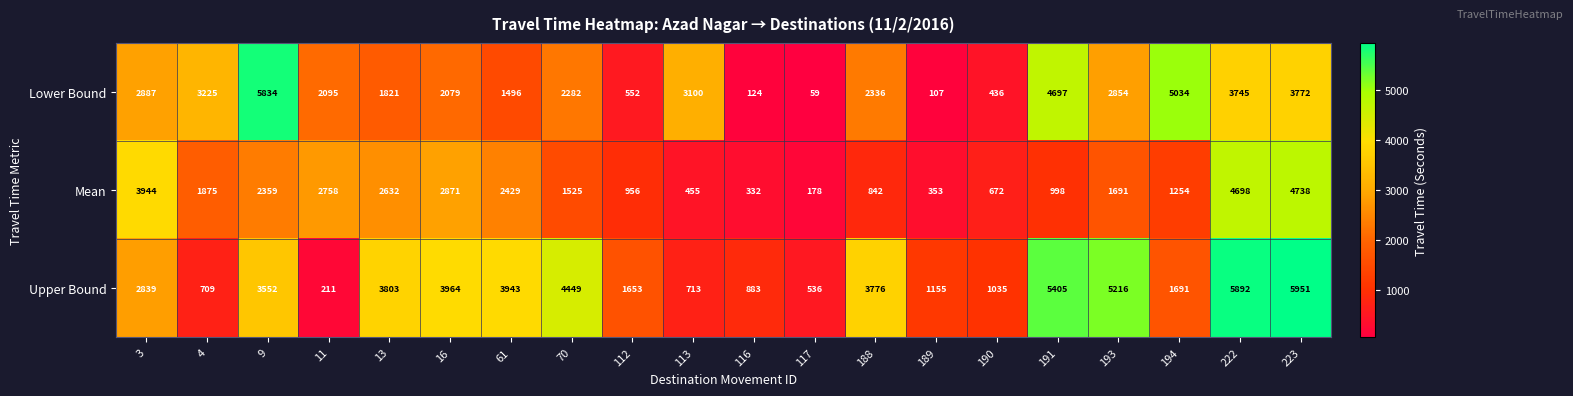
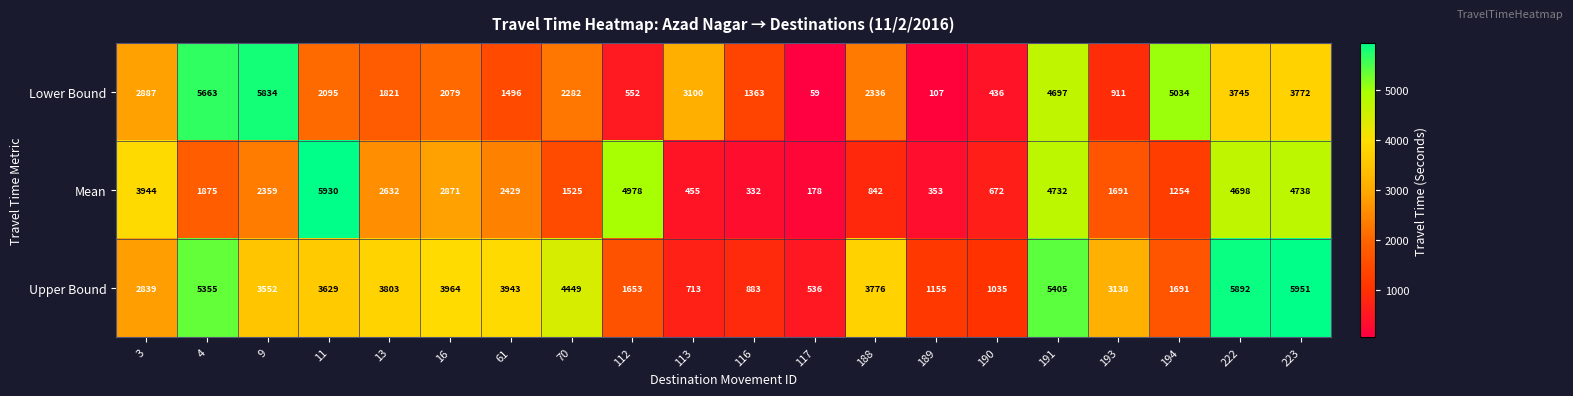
  {
    "Lower Bound": {
      "3": 2887,
-     "4": 3225,
+     "4": 5663,
      "9": 5834,
      "11": 2095,
      "13": 1821,
      "16": 2079,
      "61": 1496,
      "70": 2282,
      "112": 552,
      "113": 3100,
-     "116": 124,
+     "116": 1363,
      "117": 59,
      "188": 2336,
      "189": 107,
      "190": 436,
      "191": 4697,
-     "193": 2854,
+     "193": 911,
      "194": 5034,
      "222": 3745,
      "223": 3772
    },
    "Mean": {
      "3": 3944,
      "4": 1875,
      "9": 2359,
-     "11": 2758,
+     "11": 5930,
      "13": 2632,
      "16": 2871,
      "61": 2429,
      "70": 1525,
-     "112": 956,
+     "112": 4978,
      "113": 455,
      "116": 332,
      "117": 178,
      "188": 842,
      "189": 353,
      "190": 672,
-     "191": 998,
+     "191": 4732,
      "193": 1691,
      "194": 1254,
      "222": 4698,
      "223": 4738
    },
    "Upper Bound": {
      "3": 2839,
-     "4": 709,
+     "4": 5355,
      "9": 3552,
-     "11": 211,
+     "11": 3629,
      "13": 3803,
      "16": 3964,
      "61": 3943,
      "70": 4449,
      "112": 1653,
      "113": 713,
      "116": 883,
      "117": 536,
      "188": 3776,
      "189": 1155,
      "190": 1035,
      "191": 5405,
-     "193": 5216,
+     "193": 3138,
      "194": 1691,
      "222": 5892,
      "223": 5951
    }
  }
